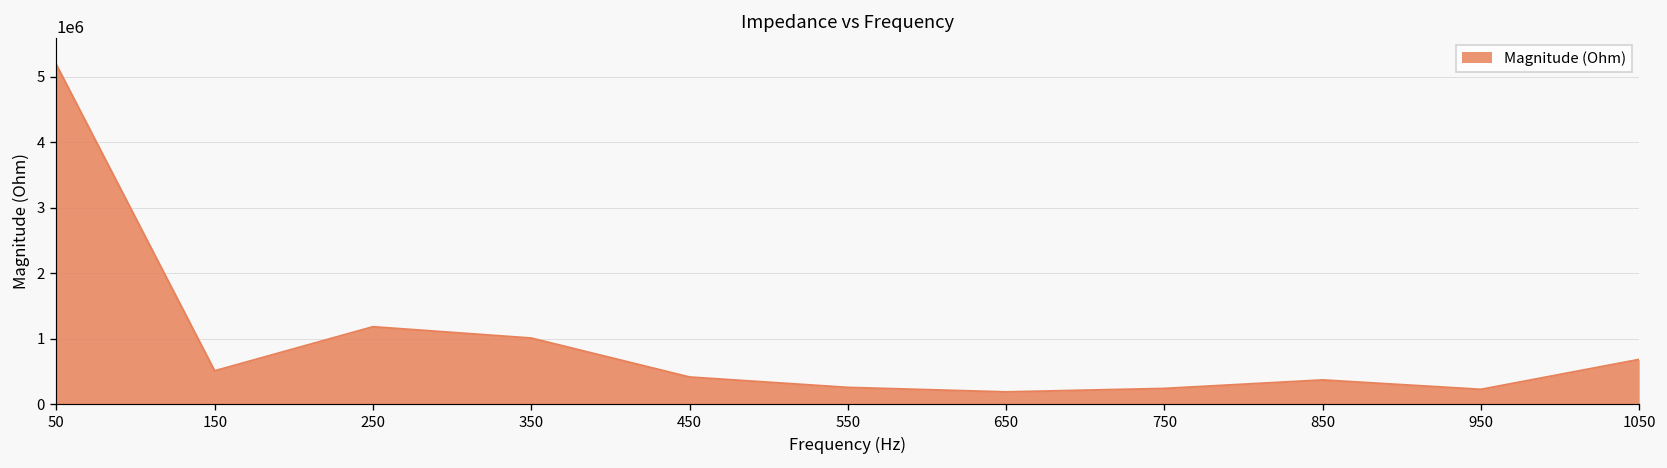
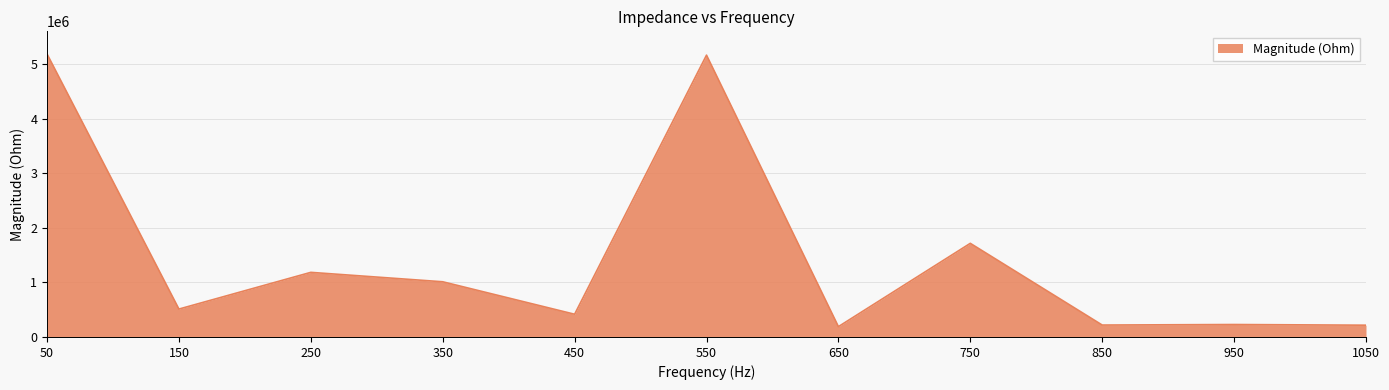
  {
    "50": 5200000,
    "150": 500000,
    "250": 1200000,
    "350": 1000000,
    "450": 400000,
-   "550": 300000,
+   "550": 5200000,
    "650": 200000,
-   "750": 200000,
-   "850": 400000,
+   "750": 1700000,
+   "850": 200000,
    "950": 200000,
-   "1050": 700000
+   "1050": 200000
  }
